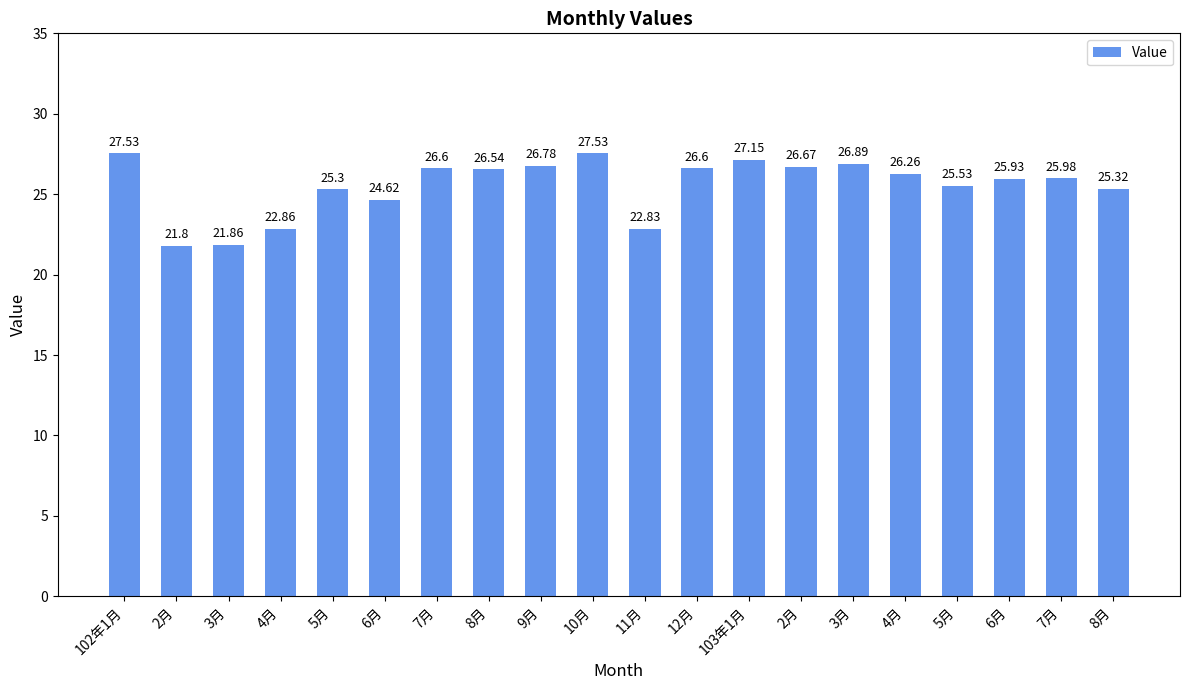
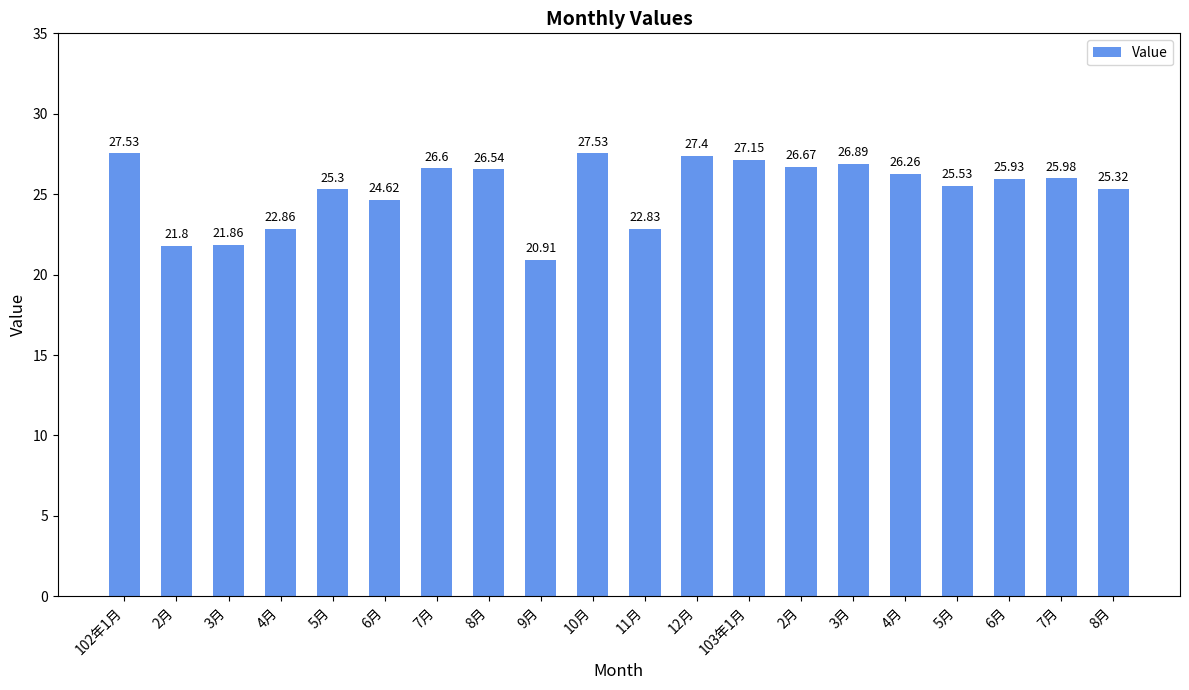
  {
    "102年1月": 27.53,
-   "9月": 26.78,
+   "9月": 20.91,
    "10月": 27.53,
    "11月": 22.83,
-   "12月": 26.6,
+   "12月": 27.4,
    "103年1月": 27.15
  }
